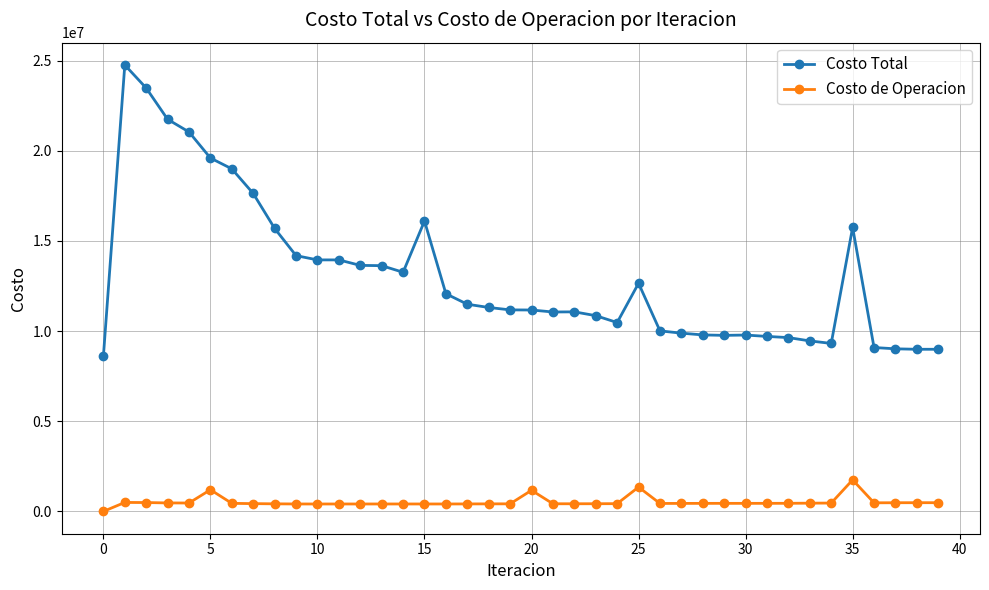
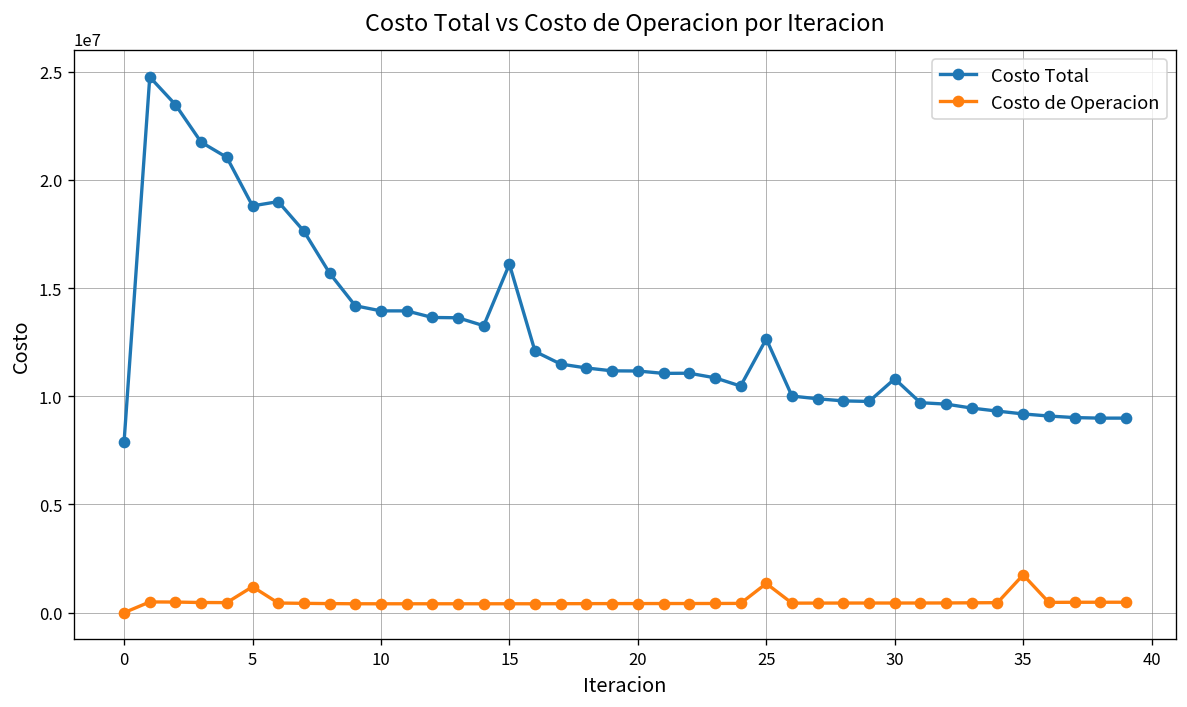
  {
    "Costo Total": {
-     "0": 8600000,
-     "5": 19600000,
+     "0": 7900000,
+     "5": 18800000,
      "10": 13900000,
      "15": 16100000,
      "20": 11200000,
      "25": 12600000,
-     "30": 9800000,
-     "35": 15700000
+     "30": 10800000,
+     "35": 9200000
    },
    "Costo de Operacion": {
      "0": 0,
      "5": 1200000,
      "10": 400000,
      "15": 400000,
-     "20": 1200000,
+     "20": 400000,
      "25": 1300000,
      "30": 400000,
      "35": 1700000
    }
  }
